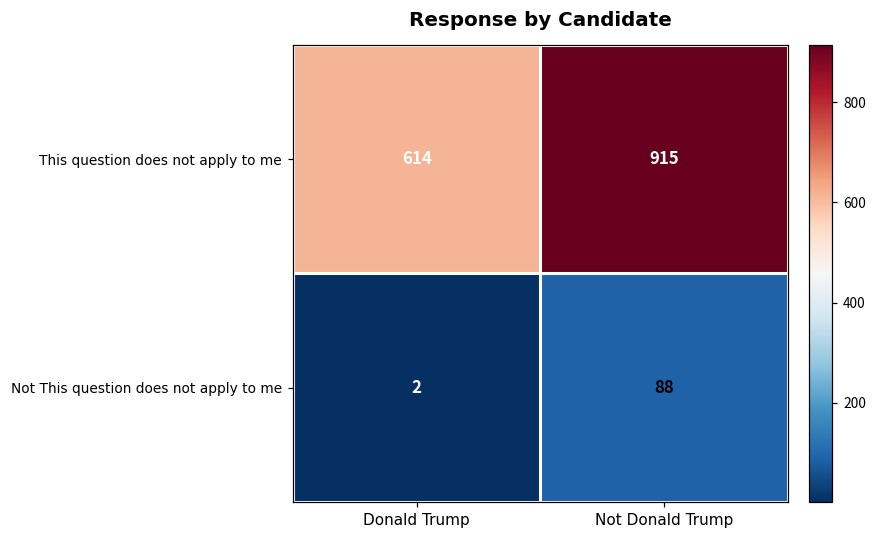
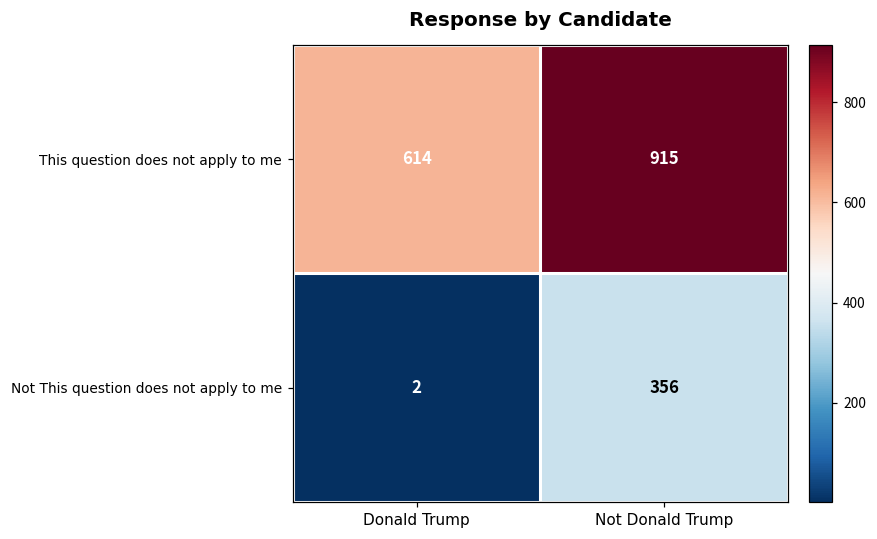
  {
    "This question does not apply to me": {
      "Donald Trump": 614,
      "Not Donald Trump": 915
    },
    "Not This question does not apply to me": {
      "Donald Trump": 2,
-     "Not Donald Trump": 88
+     "Not Donald Trump": 356
    }
  }
